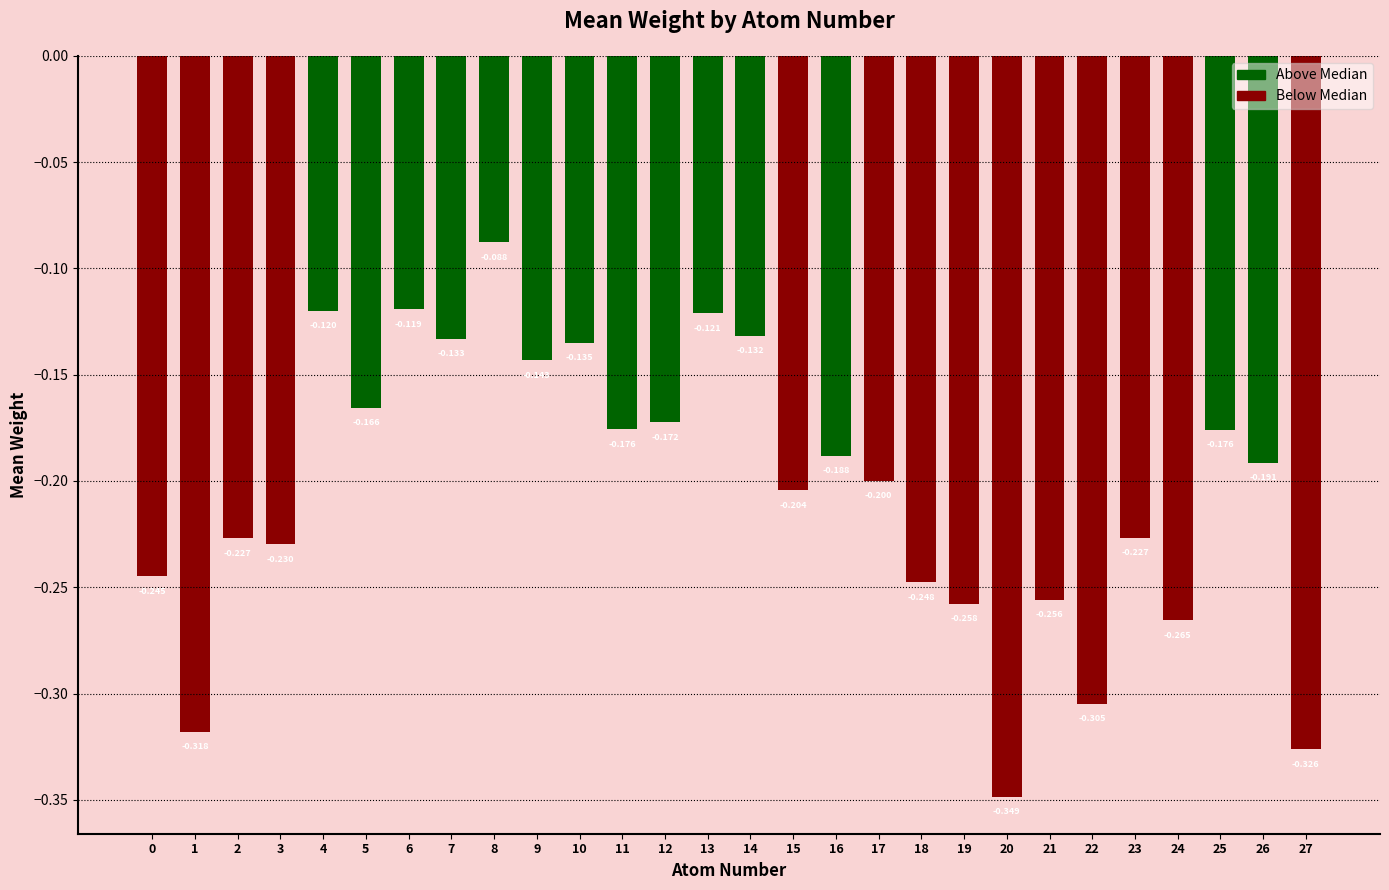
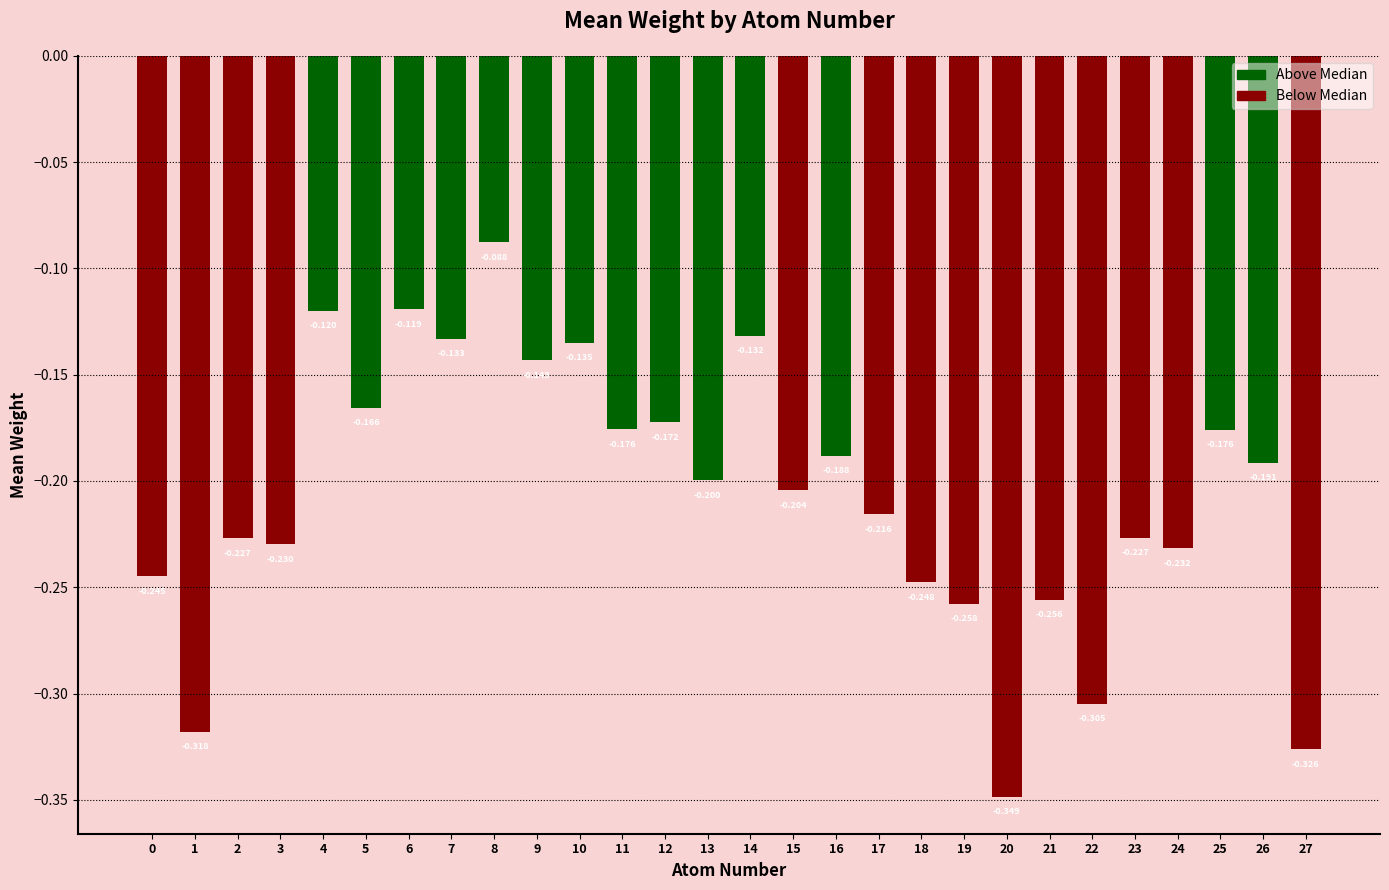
  {
    "0": -0.245,
    "1": -0.318,
    "2": -0.227,
    "3": -0.230,
    "4": -0.120,
    "5": -0.166,
    "6": -0.119,
    "7": -0.133,
    "8": -0.088,
    "9": -0.143,
    "10": -0.135,
    "11": -0.176,
    "12": -0.172,
-   "13": -0.121,
+   "13": -0.200,
    "14": -0.132,
    "15": -0.204,
    "16": -0.188,
-   "17": -0.200,
+   "17": -0.216,
    "18": -0.248,
    "19": -0.258,
    "20": -0.349,
    "21": -0.256,
    "22": -0.305,
    "23": -0.227,
-   "24": -0.265,
+   "24": -0.232,
    "25": -0.176,
    "26": -0.191,
    "27": -0.326
  }
